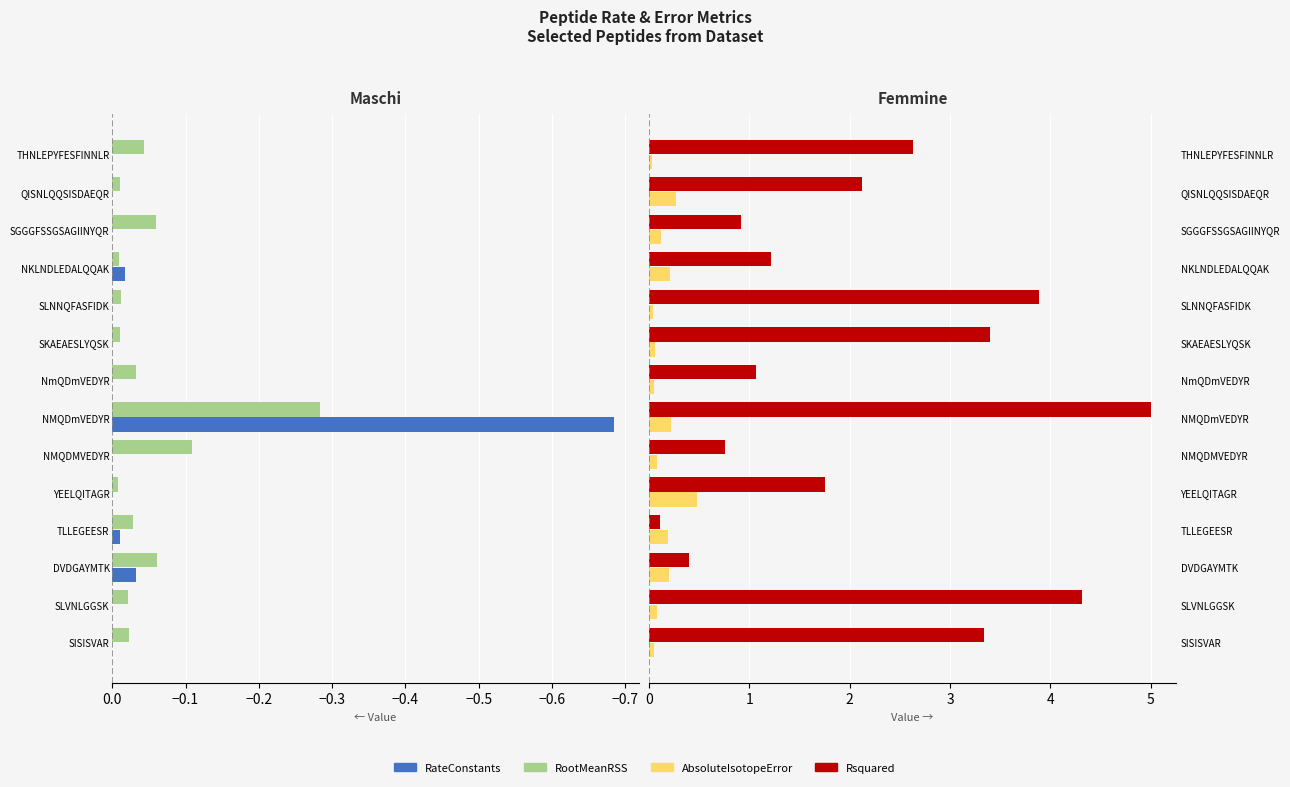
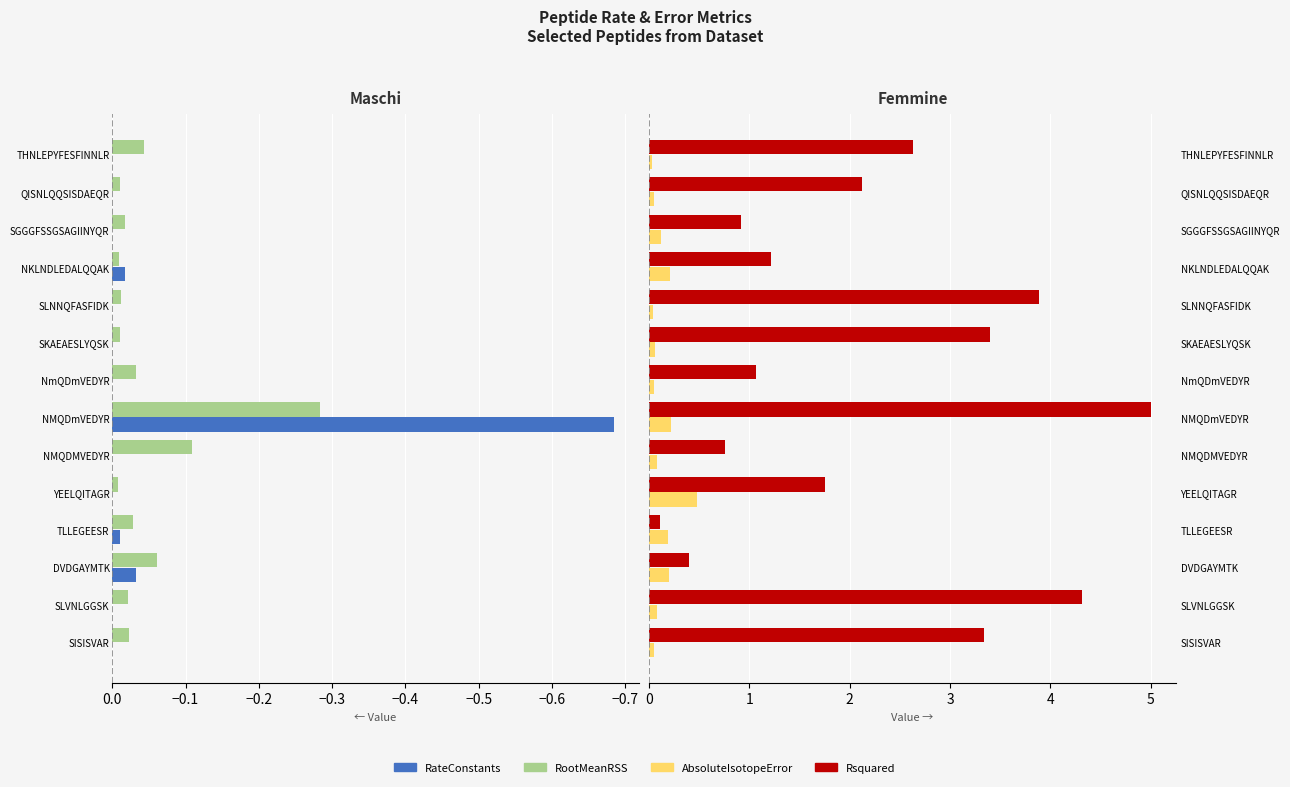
  {
    "Maschi": {
      "RateConstants": {
        "THNLEPYFESFINNLR": 0.00,
        "QISNLQQSISDAEQR": 0.00,
        "SGGGFSSGSAGIINYQR": 0.00,
        "NKLNDLEDALQQAK": -0.02,
        "SLNNQFASFIDK": 0.00,
        "SKAEAESLYQSK": 0.00,
        "NmQDmVEDYR": 0.00,
        "NMQDmVEDYR": -0.68,
        "NMQDMVEDYR": 0.00,
        "YEELQITAGR": 0.00,
        "TLLEGEESR": -0.01,
        "DVDGAYMTK": -0.03,
        "SLVNLGGSK": 0.00,
        "SISISVAR": 0.00
      },
      "RootMeanRSS": {
        "THNLEPYFESFINNLR": -0.04,
        "QISNLQQSISDAEQR": -0.01,
-       "SGGGFSSGSAGIINYQR": -0.06,
+       "SGGGFSSGSAGIINYQR": -0.02,
        "NKLNDLEDALQQAK": -0.01,
        "SLNNQFASFIDK": -0.01,
        "SKAEAESLYQSK": -0.01,
        "NmQDmVEDYR": -0.03,
        "NMQDmVEDYR": -0.28,
        "NMQDMVEDYR": -0.11,
        "YEELQITAGR": -0.01,
        "TLLEGEESR": -0.03,
        "DVDGAYMTK": -0.06,
        "SLVNLGGSK": -0.02,
        "SISISVAR": -0.02
      }
    },
    "Femmine": {
      "AbsoluteIsotopeError": {
        "THNLEPYFESFINNLR": 0.03,
-       "QISNLQQSISDAEQR": 0.27,
+       "QISNLQQSISDAEQR": 0.05,
        "SGGGFSSGSAGIINYQR": 0.12,
        "NKLNDLEDALQQAK": 0.21,
        "SLNNQFASFIDK": 0.04,
        "SKAEAESLYQSK": 0.05,
        "NmQDmVEDYR": 0.05,
        "NMQDmVEDYR": 0.22,
        "NMQDMVEDYR": 0.08,
        "YEELQITAGR": 0.48,
        "TLLEGEESR": 0.19,
        "DVDGAYMTK": 0.19,
        "SLVNLGGSK": 0.07,
        "SISISVAR": 0.05
      },
      "Rsquared": {
        "THNLEPYFESFINNLR": 2.63,
        "QISNLQQSISDAEQR": 2.12,
        "SGGGFSSGSAGIINYQR": 0.91,
        "NKLNDLEDALQQAK": 1.21,
        "SLNNQFASFIDK": 3.89,
        "SKAEAESLYQSK": 3.40,
        "NmQDmVEDYR": 1.06,
        "NMQDmVEDYR": 5.00,
        "NMQDMVEDYR": 0.76,
        "YEELQITAGR": 1.76,
        "TLLEGEESR": 0.11,
        "DVDGAYMTK": 0.40,
        "SLVNLGGSK": 4.31,
        "SISISVAR": 3.34
      }
    }
  }
